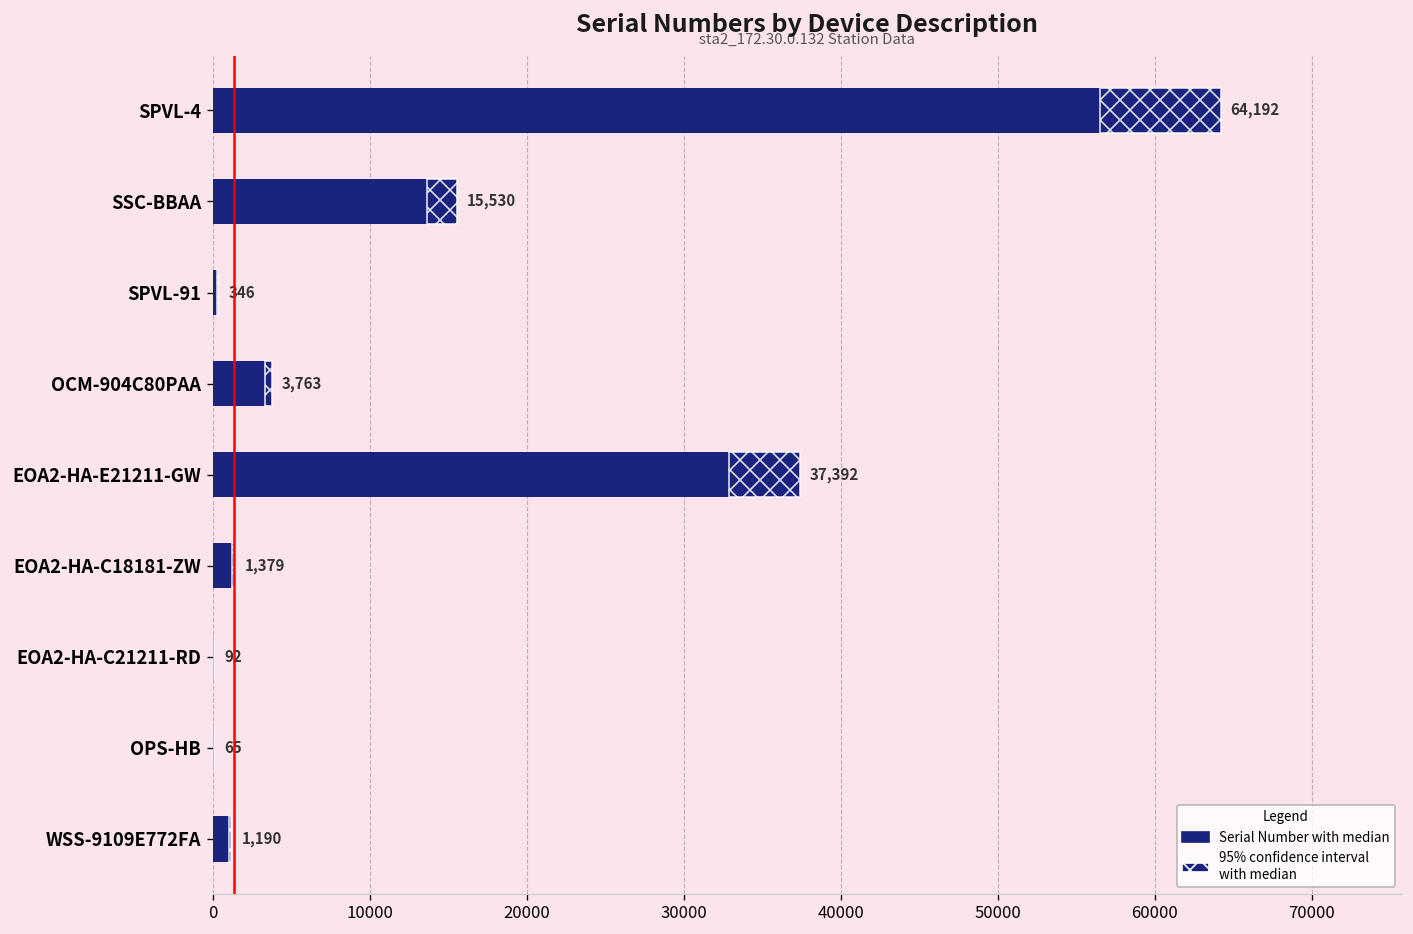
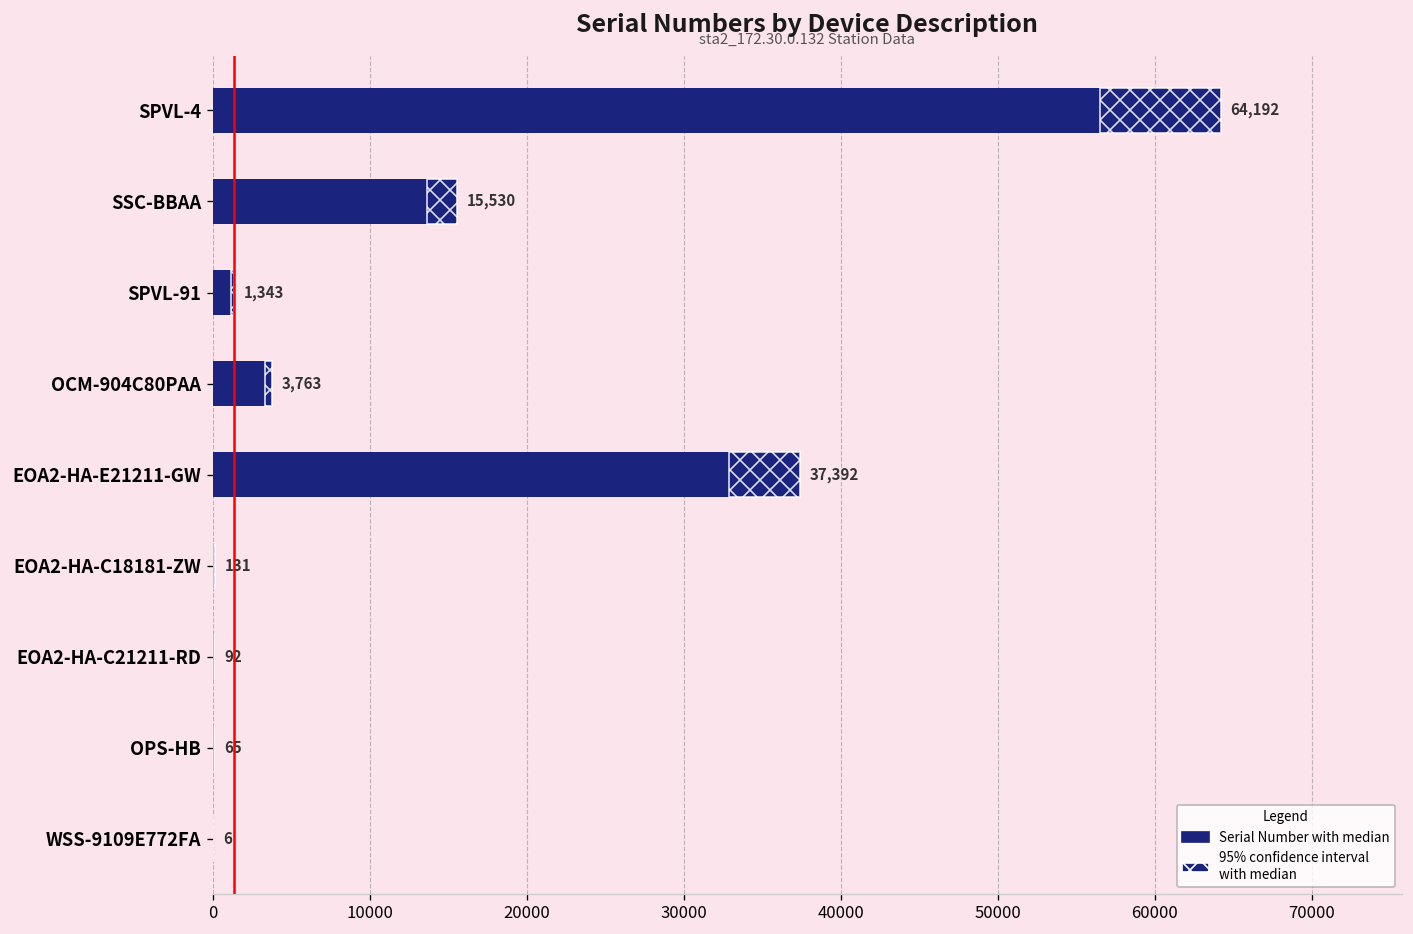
  {
    "SPVL-4": "64,192",
    "SSC-BBAA": "15,530",
-   "SPVL-91": "346",
+   "SPVL-91": "1,343",
    "OCM-904C80PAA": "3,763",
    "EOA2-HA-E21211-GW": "37,392",
-   "EOA2-HA-C18181-ZW": "1,379",
+   "EOA2-HA-C18181-ZW": "131",
    "EOA2-HA-C21211-RD": "92",
    "OPS-HB": "65",
-   "WSS-9109E772FA": "1,190"
+   "WSS-9109E772FA": "6"
  }
